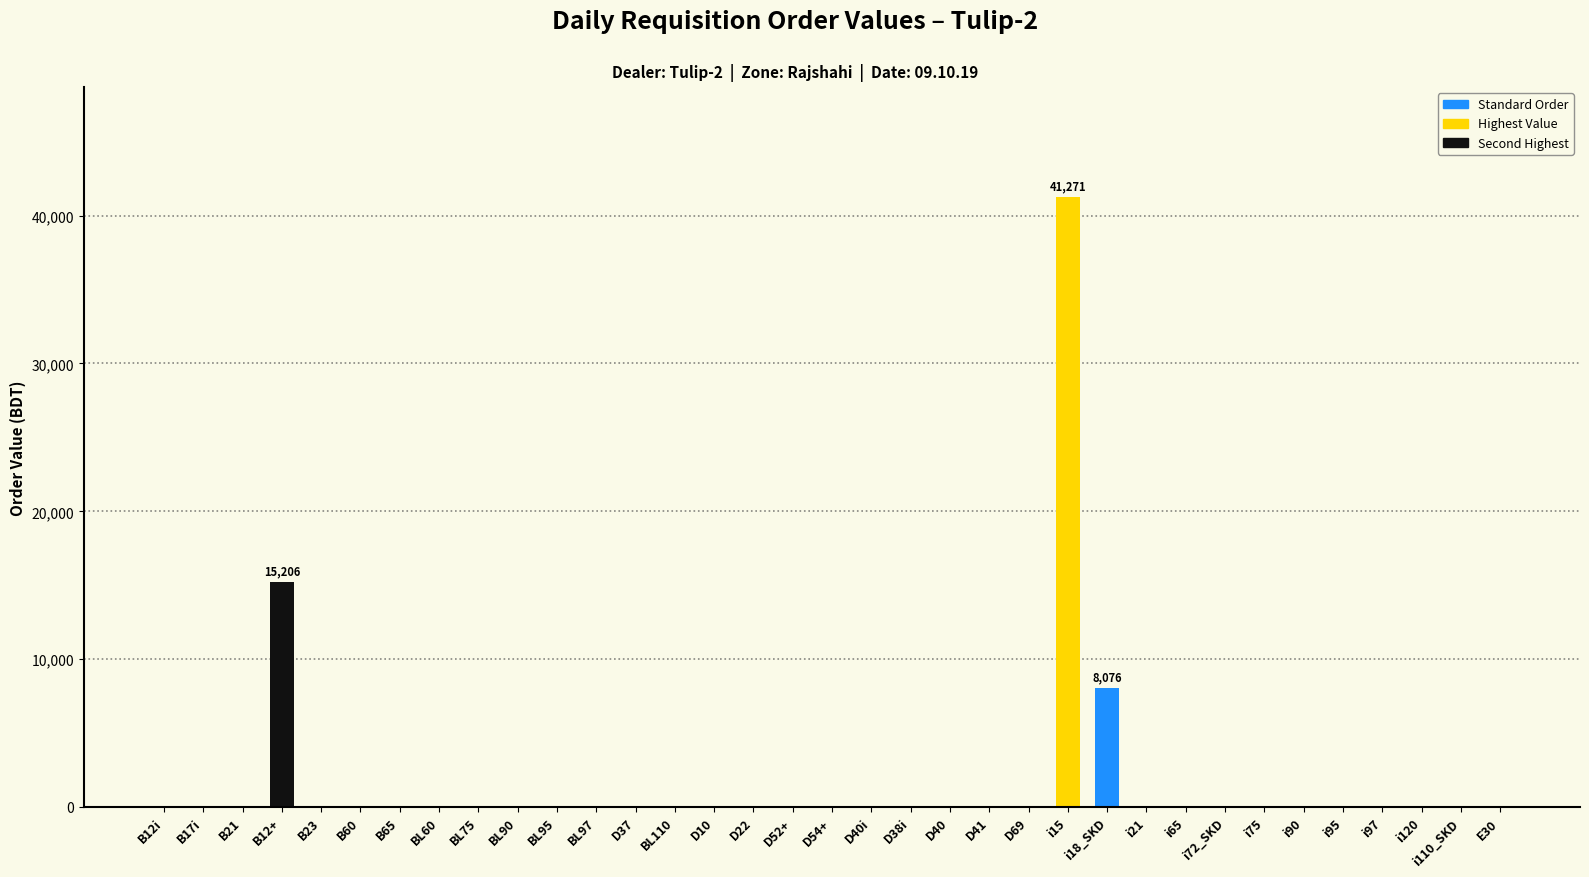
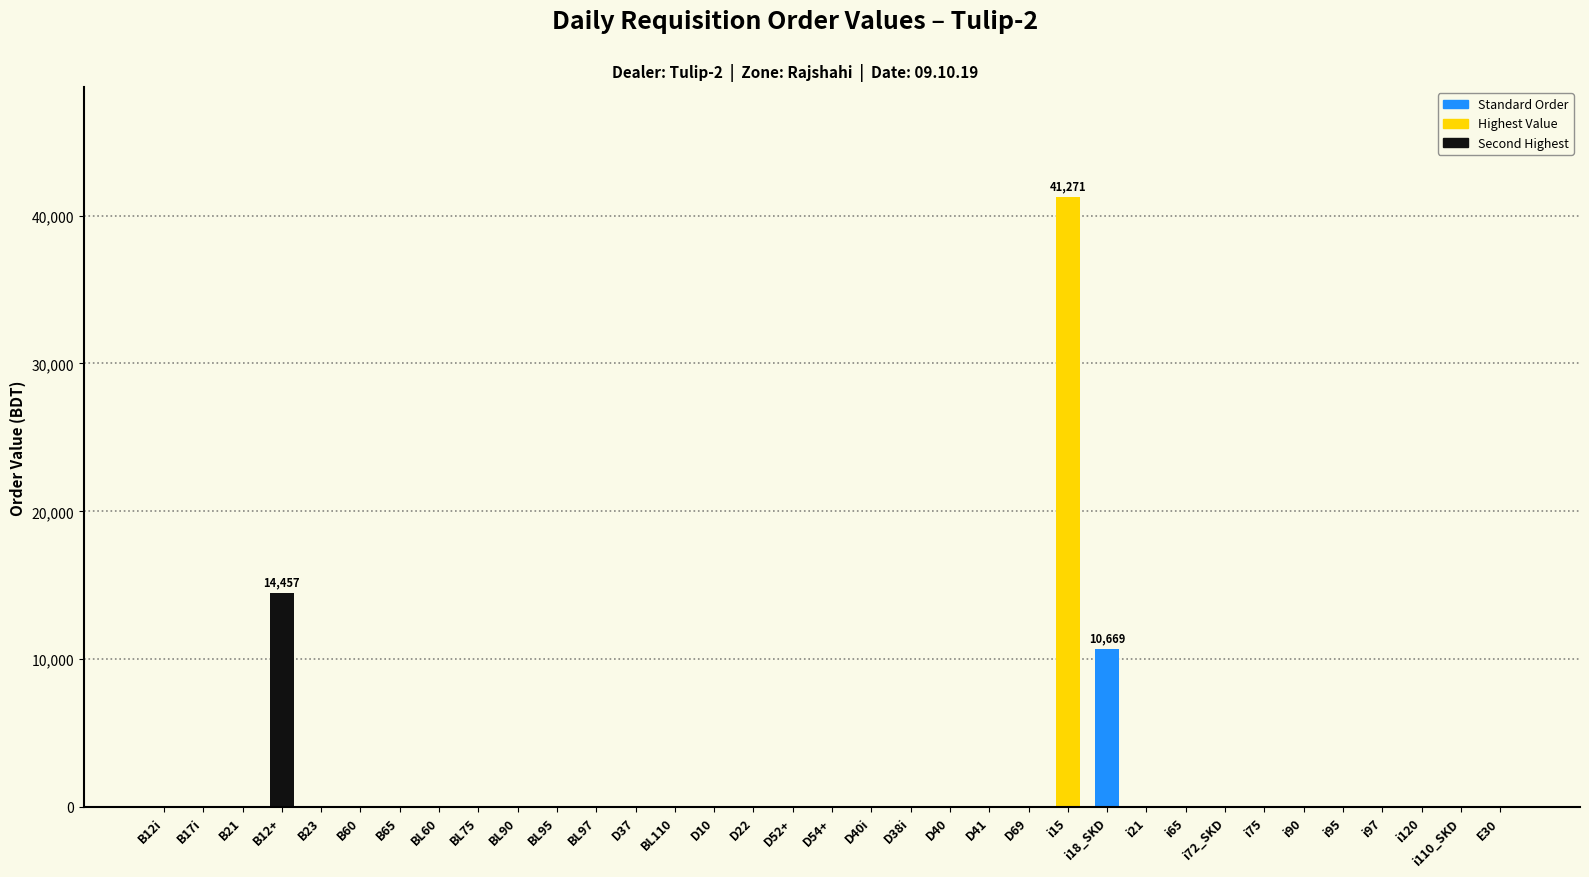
  {
-   "B12+": "15,206",
+   "B12+": "14,457",
    "i15": "41,271",
-   "i18_SKD": "8,076"
+   "i18_SKD": "10,669"
  }
